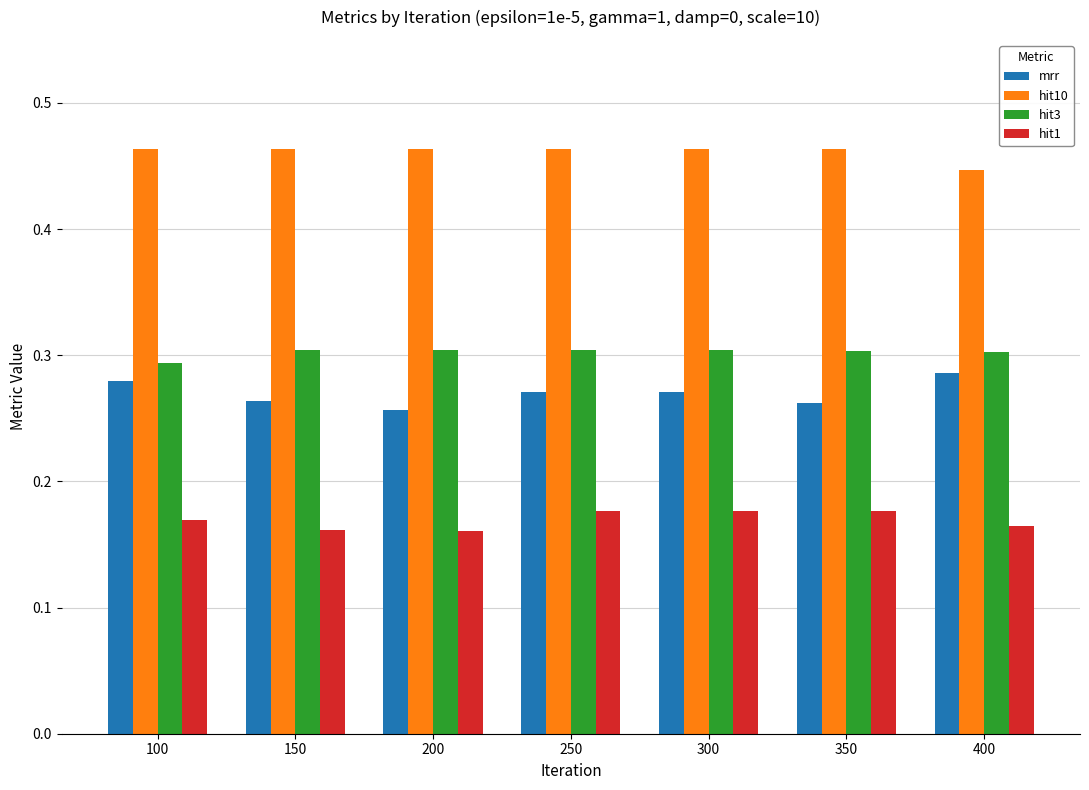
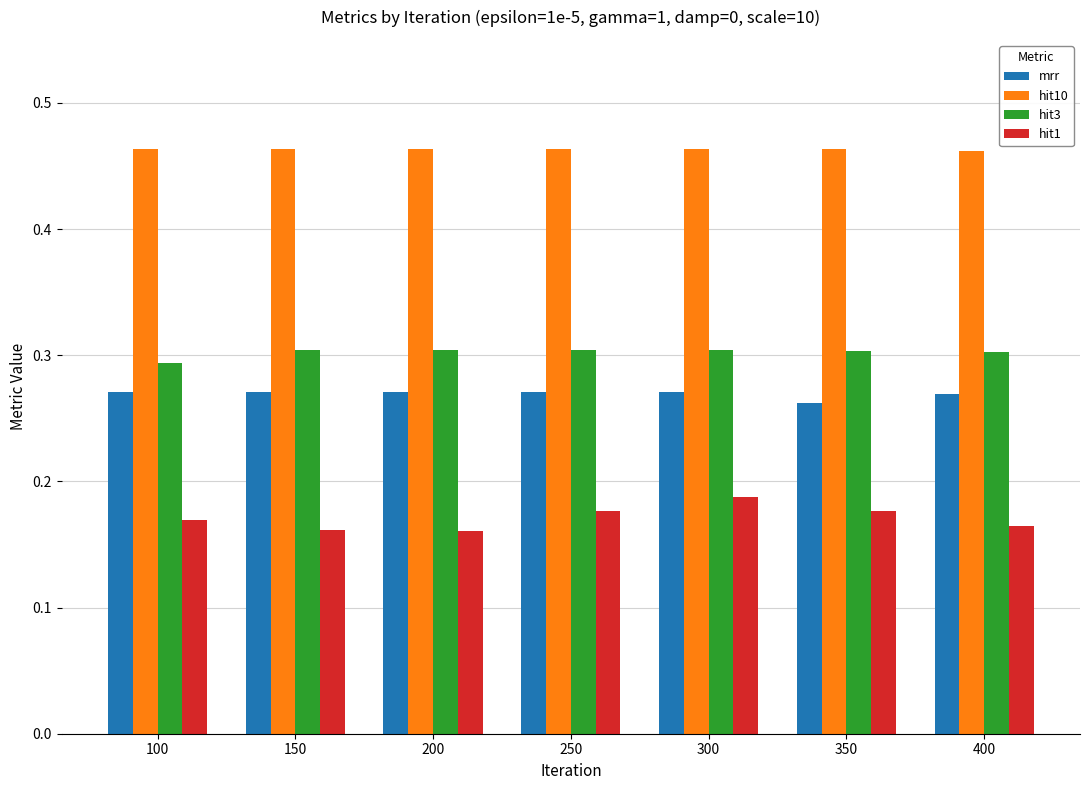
  {
    "mrr": {
-     "100": 0.280,
-     "150": 0.264,
-     "200": 0.257,
+     "100": 0.271,
+     "150": 0.271,
+     "200": 0.271,
      "250": 0.271,
      "300": 0.271,
      "350": 0.262,
-     "400": 0.286
+     "400": 0.270
    },
    "hit10": {
      "100": 0.464,
      "150": 0.464,
      "200": 0.464,
      "250": 0.464,
      "300": 0.464,
      "350": 0.464,
-     "400": 0.447
+     "400": 0.462
    },
    "hit3": {
      "100": 0.294,
      "150": 0.304,
      "200": 0.304,
      "250": 0.304,
      "300": 0.304,
      "350": 0.303,
      "400": 0.303
    },
    "hit1": {
      "100": 0.170,
      "150": 0.162,
      "200": 0.161,
      "250": 0.176,
-     "300": 0.177,
+     "300": 0.188,
      "350": 0.177,
      "400": 0.165
    }
  }
